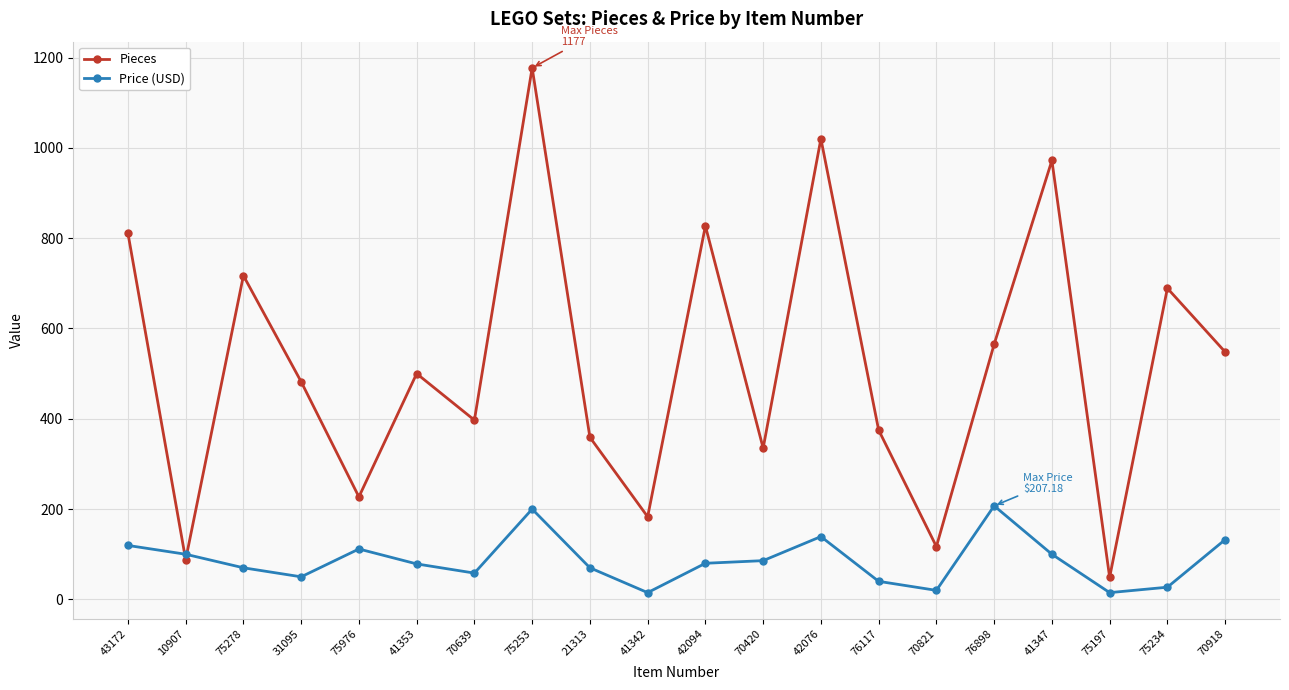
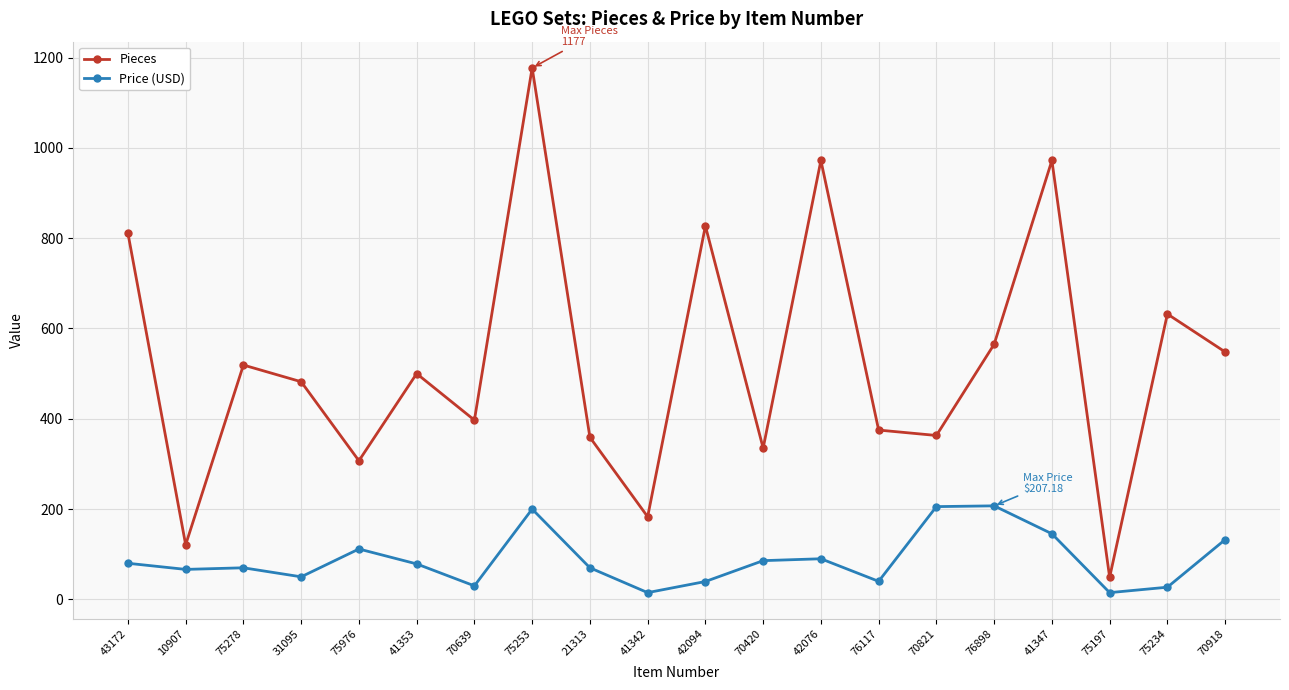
  {
    "Pieces": {
      "43172": 810,
-     "10907": 90,
-     "75278": 720,
+     "10907": 120,
+     "75278": 520,
      "31095": 480,
-     "75976": 230,
+     "75976": 310,
      "41353": 500,
      "70639": 400,
      "21313": 360,
      "41342": 180,
      "42094": 830,
      "70420": 340,
-     "42076": 1020,
+     "42076": 970,
      "76117": 380,
-     "70821": 120,
+     "70821": 360,
      "76898": 570,
      "41347": 970,
      "75197": 50,
-     "75234": 690,
+     "75234": 630,
      "70918": 550
    },
    "Price (USD)": {
-     "43172": 120,
-     "10907": 100,
+     "43172": 80,
+     "10907": 70,
      "75278": 70,
      "31095": 50,
      "75976": 110,
      "41353": 80,
-     "70639": 60,
+     "70639": 30,
      "75253": 200,
      "21313": 70,
      "41342": 10,
-     "42094": 80,
+     "42094": 40,
      "70420": 90,
-     "42076": 140,
+     "42076": 90,
      "76117": 40,
-     "70821": 20,
-     "41347": 100,
+     "70821": 210,
+     "41347": 150,
      "75197": 10,
      "75234": 30,
      "70918": 130
    }
  }
